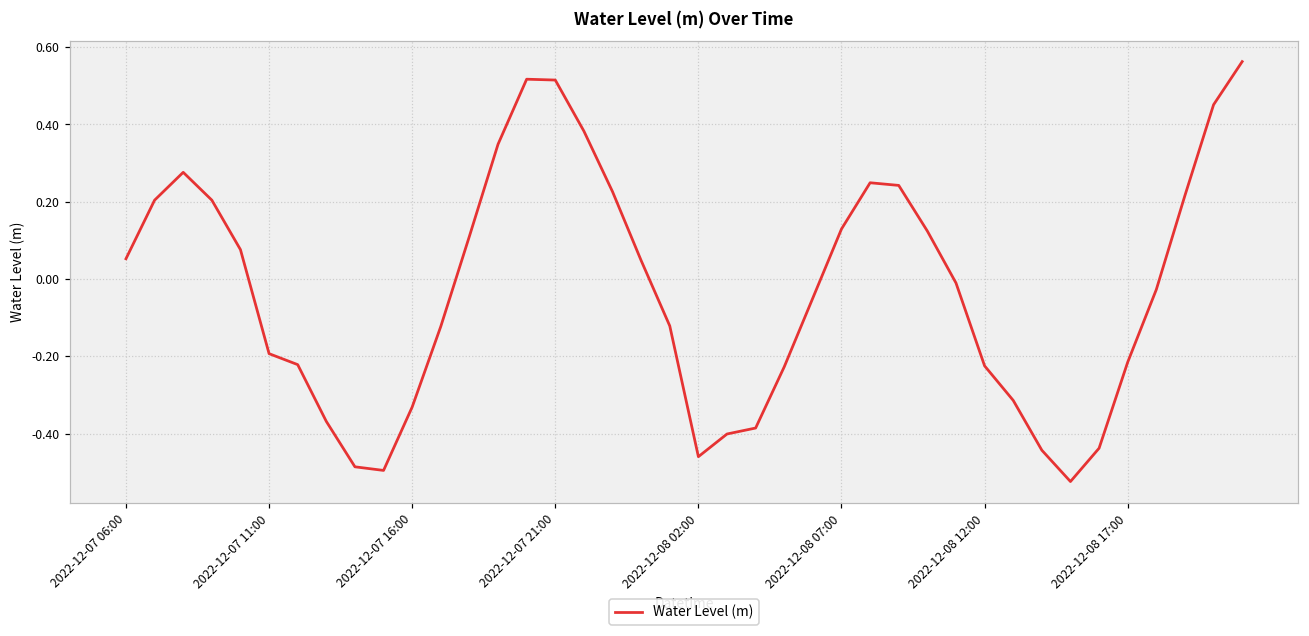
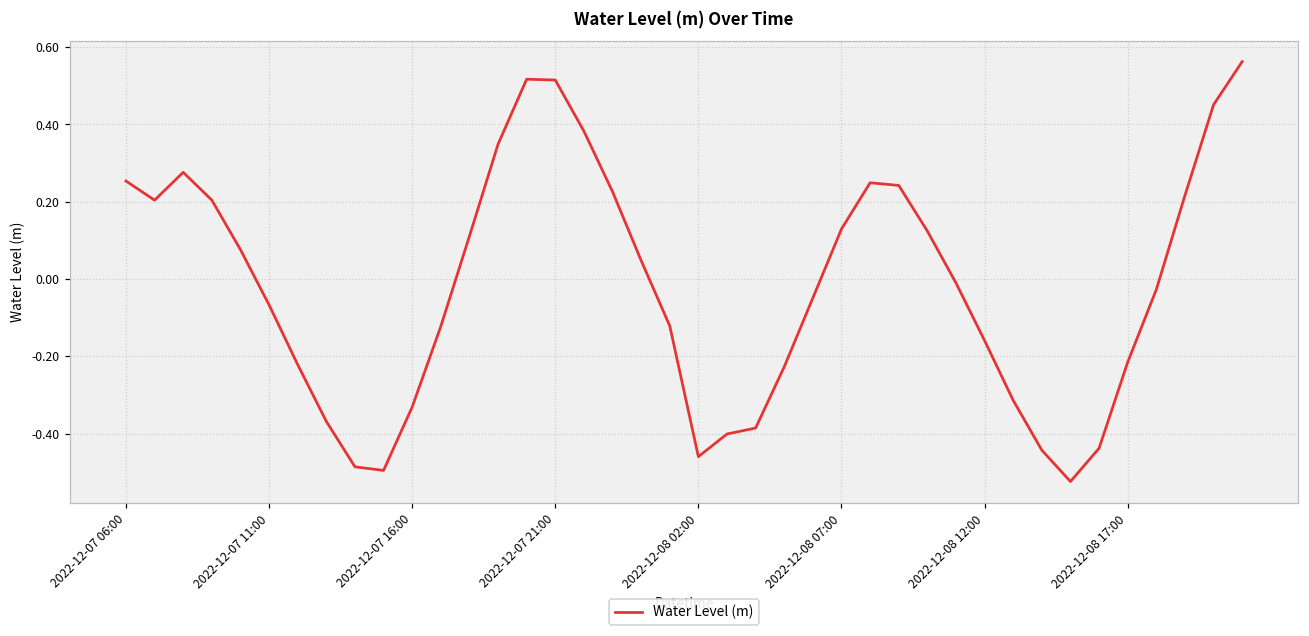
  {
-   "2022-12-07 06:00": 0.05,
-   "2022-12-07 11:00": -0.19,
+   "2022-12-07 06:00": 0.25,
+   "2022-12-07 11:00": -0.07,
    "2022-12-07 16:00": -0.33,
    "2022-12-07 21:00": 0.51,
    "2022-12-08 02:00": -0.46,
    "2022-12-08 07:00": 0.13,
-   "2022-12-08 12:00": -0.22,
+   "2022-12-08 12:00": -0.16,
    "2022-12-08 17:00": -0.21
  }
